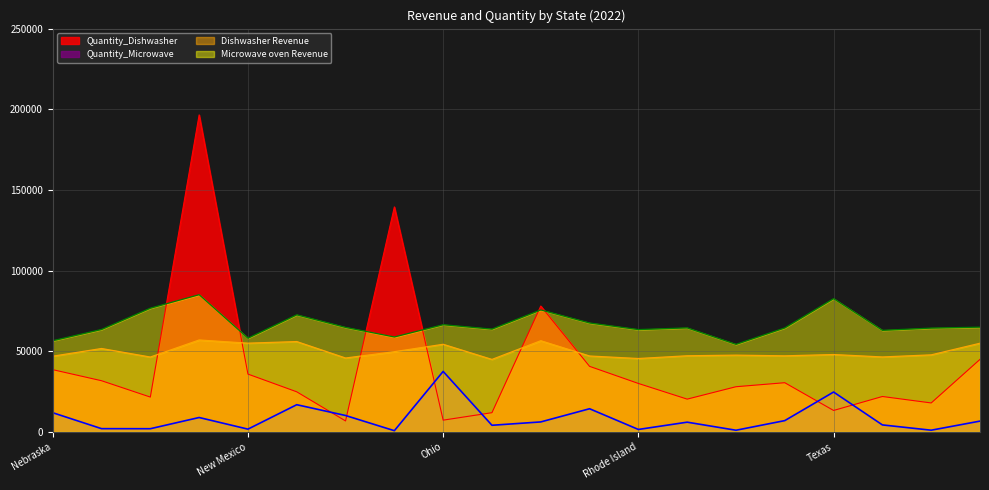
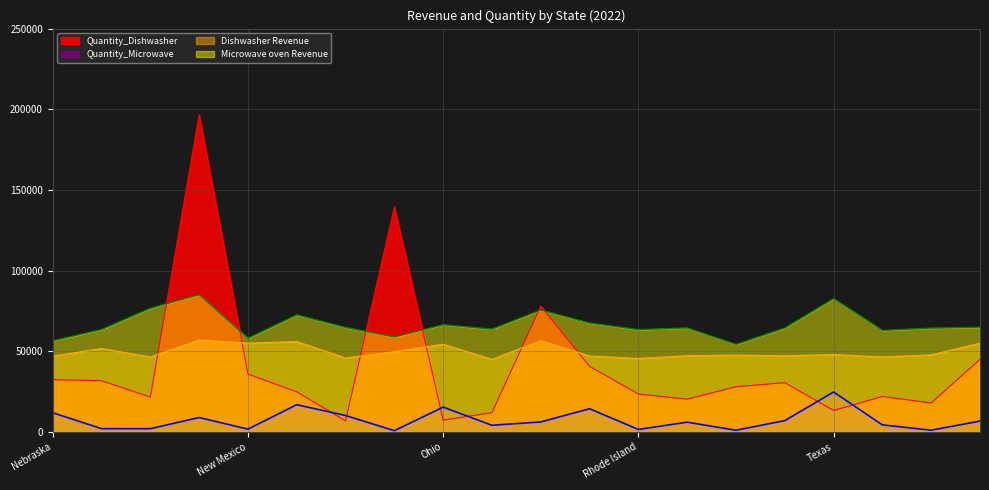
  {
    "Quantity_Dishwasher": {
-     "Nebraska": 39000,
+     "Nebraska": 32000,
      "New Mexico": 36000,
      "Ohio": 7000,
-     "Rhode Island": 30000,
+     "Rhode Island": 24000,
      "Texas": 13000
    },
    "Quantity_Microwave": {
      "Nebraska": 12000,
      "New Mexico": 2000,
-     "Ohio": 38000,
+     "Ohio": 15000,
      "Rhode Island": 2000,
      "Texas": 25000
    }
  }
